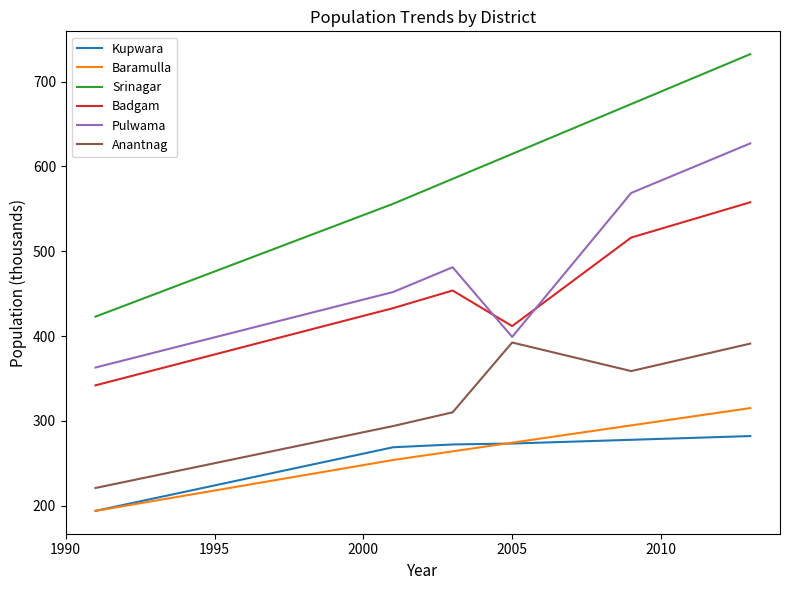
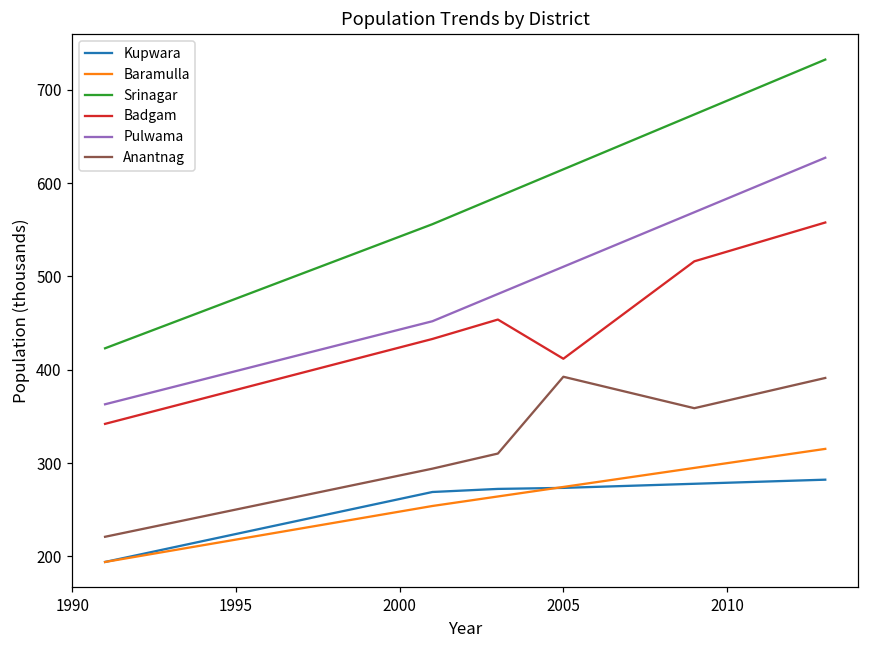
  {
    "Srinagar": {
      "2005": 610
    },
    "Badgam": {
      "2005": 410
    },
    "Pulwama": {
-     "2005": 400
+     "2005": 510
    },
    "Anantnag": {
      "2005": 390
    }
  }
